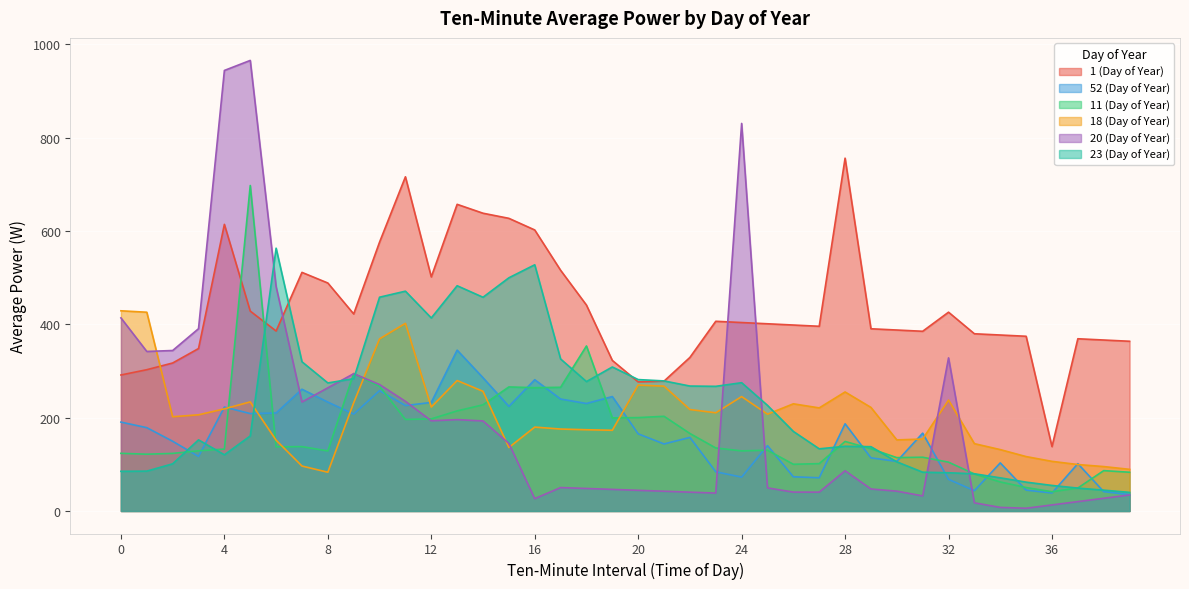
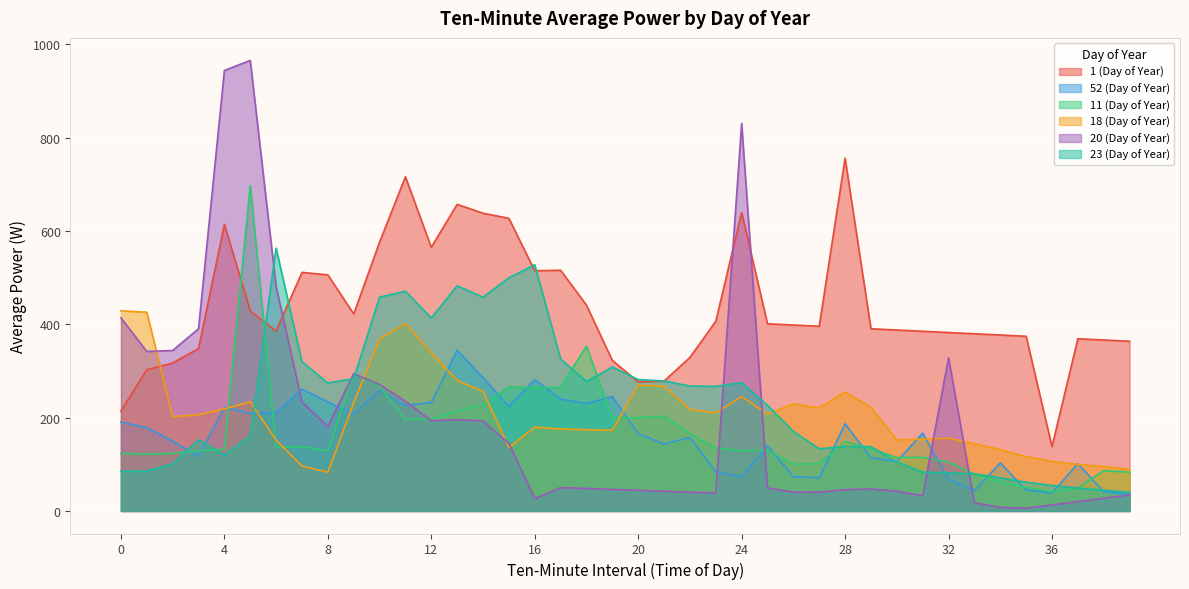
  {
    "1 (Day of Year)": {
-     "0": 290,
+     "0": 210,
      "4": 610,
-     "8": 490,
-     "12": 500,
-     "16": 600,
-     "24": 400,
+     "8": 510,
+     "12": 570,
+     "16": 510,
+     "24": 640,
      "28": 760,
-     "32": 430,
+     "32": 380,
      "36": 140
    },
    "18 (Day of Year)": {
      "0": 430,
      "8": 80,
-     "12": 220,
+     "12": 340,
      "16": 180,
      "20": 270,
      "24": 250,
      "28": 260,
-     "32": 240,
+     "32": 160,
      "36": 110
    },
    "20 (Day of Year)": {
      "0": 410,
      "4": 940,
-     "8": 260,
+     "8": 180,
      "16": 30,
      "20": 40,
      "24": 830,
-     "28": 90,
+     "28": 50,
      "32": 330,
      "36": 10
    }
  }
